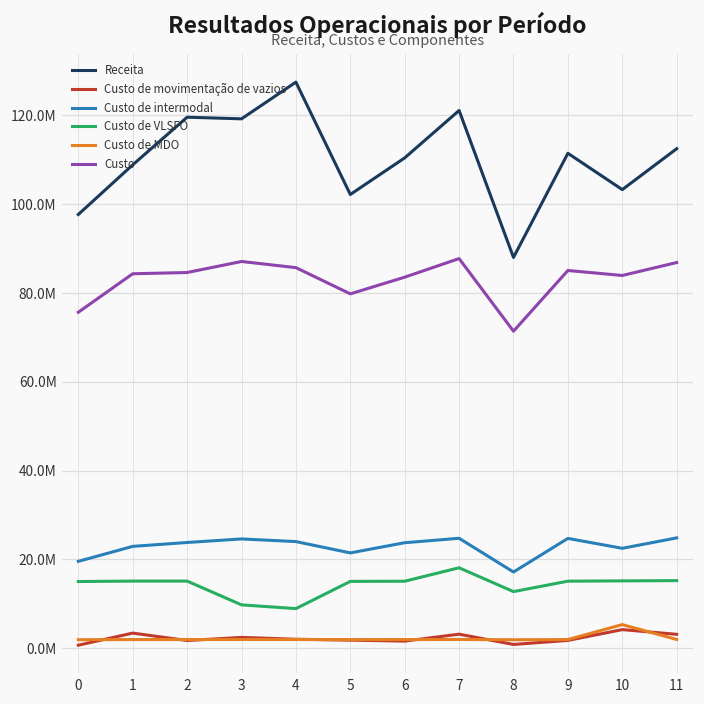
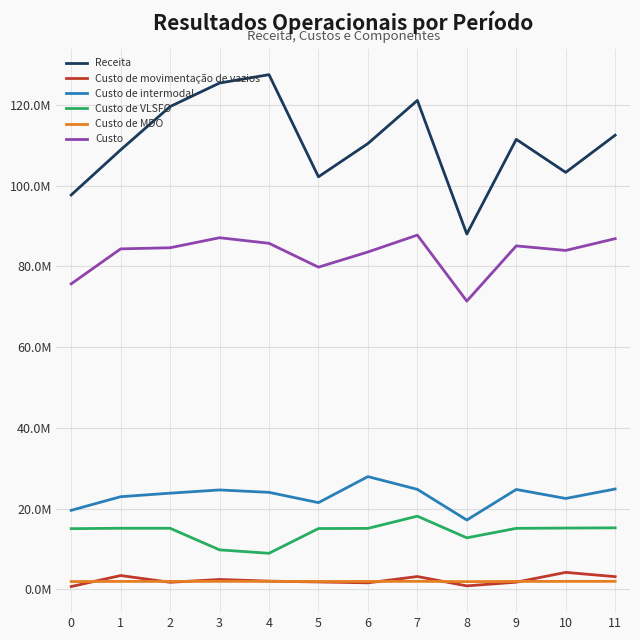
  {
    "Receita": {
      "0": 98000000,
      "1": 109000000,
      "2": 120000000,
-     "3": 119000000,
+     "3": 125000000,
      "4": 128000000,
      "5": 102000000,
      "6": 110000000,
      "7": 121000000,
      "8": 88000000,
      "9": 111000000,
      "10": 103000000,
      "11": 113000000
    },
    "Custo de movimentação de vazios": {
      "0": 1000000,
      "1": 3000000,
      "7": 3000000,
      "8": 1000000,
      "10": 4000000,
      "11": 3000000
    },
    "Custo de intermodal": {
      "0": 20000000,
      "1": 23000000,
      "2": 24000000,
      "3": 25000000,
      "4": 24000000,
      "5": 21000000,
-     "6": 24000000,
+     "6": 28000000,
      "7": 25000000,
      "8": 17000000,
      "9": 25000000,
      "10": 23000000,
      "11": 25000000
    },
    "Custo de VLSFO": {
      "0": 15000000,
      "1": 15000000,
      "2": 15000000,
      "3": 10000000,
      "4": 9000000,
      "5": 15000000,
      "6": 15000000,
      "7": 18000000,
      "8": 13000000,
      "9": 15000000,
      "10": 15000000,
      "11": 15000000
    },
    "Custo de MDO": {
      "0": 2000000,
      "1": 2000000,
      "7": 2000000,
      "8": 2000000,
-     "10": 5000000,
+     "10": 2000000,
      "11": 2000000
    },
    "Custo": {
      "0": 76000000,
      "1": 84000000,
      "2": 85000000,
      "3": 87000000,
      "4": 86000000,
      "5": 80000000,
      "6": 84000000,
      "7": 88000000,
      "8": 71000000,
      "9": 85000000,
      "10": 84000000,
      "11": 87000000
    }
  }
